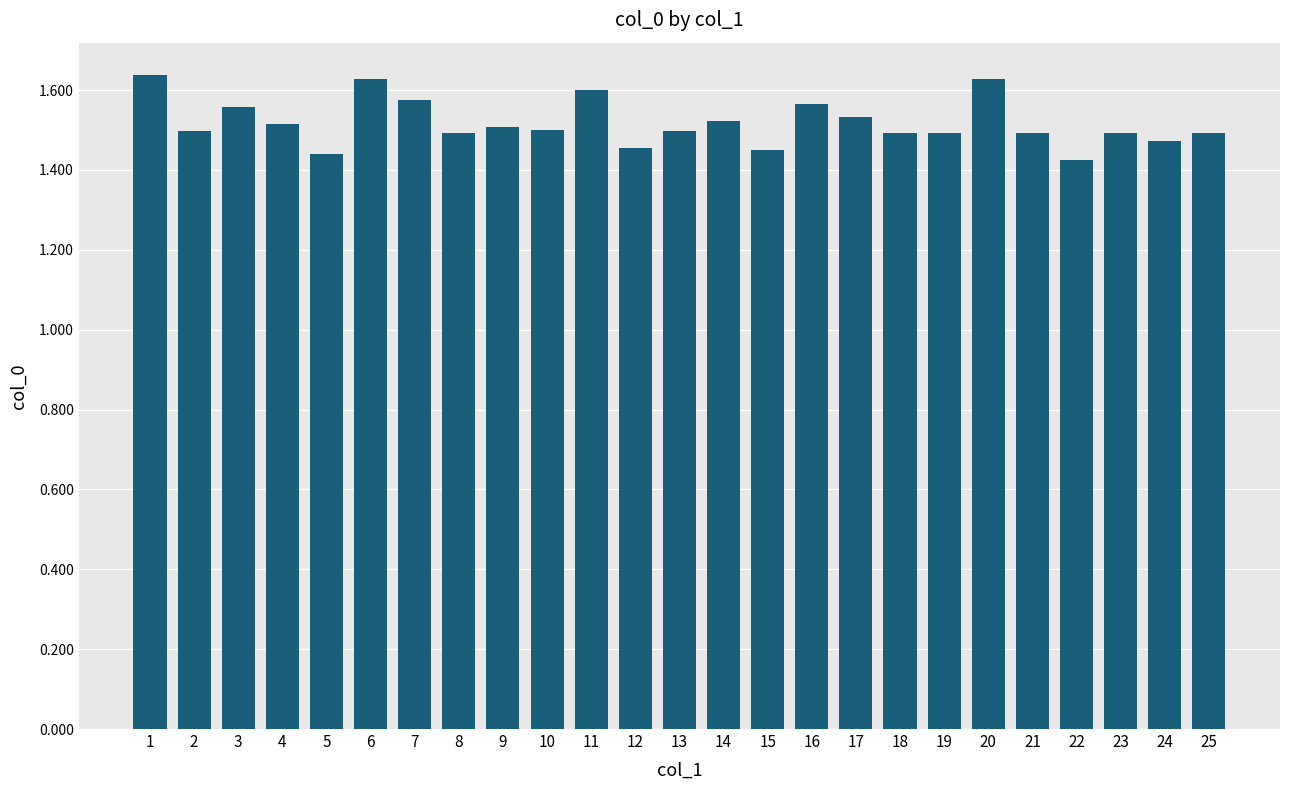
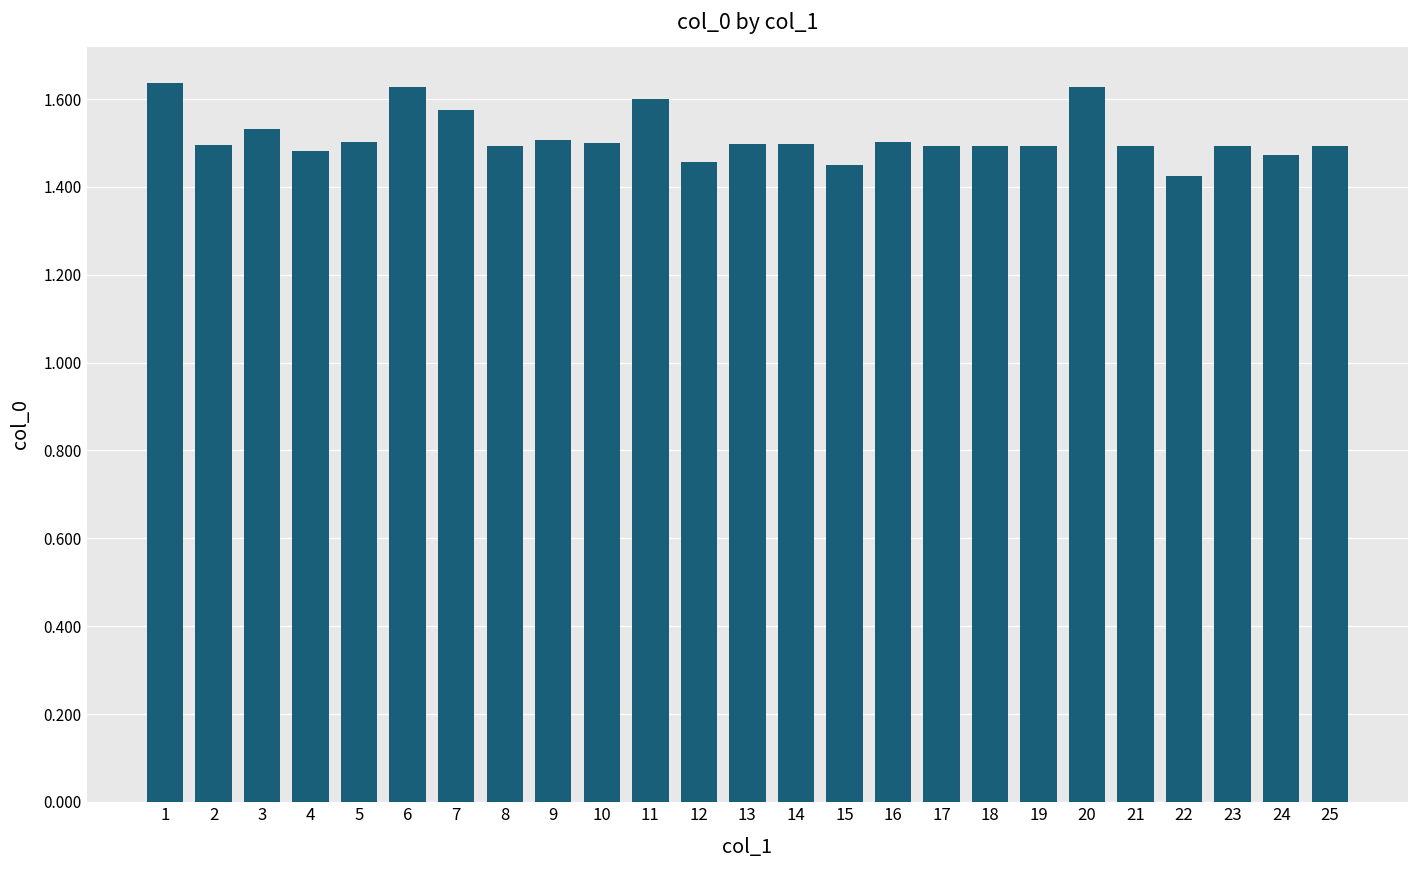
  {
    "1": 1.64,
    "2": 1.50,
-   "3": 1.56,
-   "4": 1.51,
-   "5": 1.44,
+   "3": 1.53,
+   "4": 1.48,
+   "5": 1.50,
    "6": 1.63,
    "7": 1.57,
    "8": 1.49,
    "9": 1.51,
    "10": 1.50,
    "11": 1.60,
    "12": 1.46,
    "13": 1.50,
-   "14": 1.52,
+   "14": 1.50,
    "15": 1.45,
-   "16": 1.56,
-   "17": 1.53,
+   "16": 1.50,
+   "17": 1.49,
    "18": 1.49,
    "19": 1.49,
    "20": 1.63,
    "21": 1.49,
    "22": 1.42,
    "23": 1.49,
    "24": 1.47,
    "25": 1.49
  }
